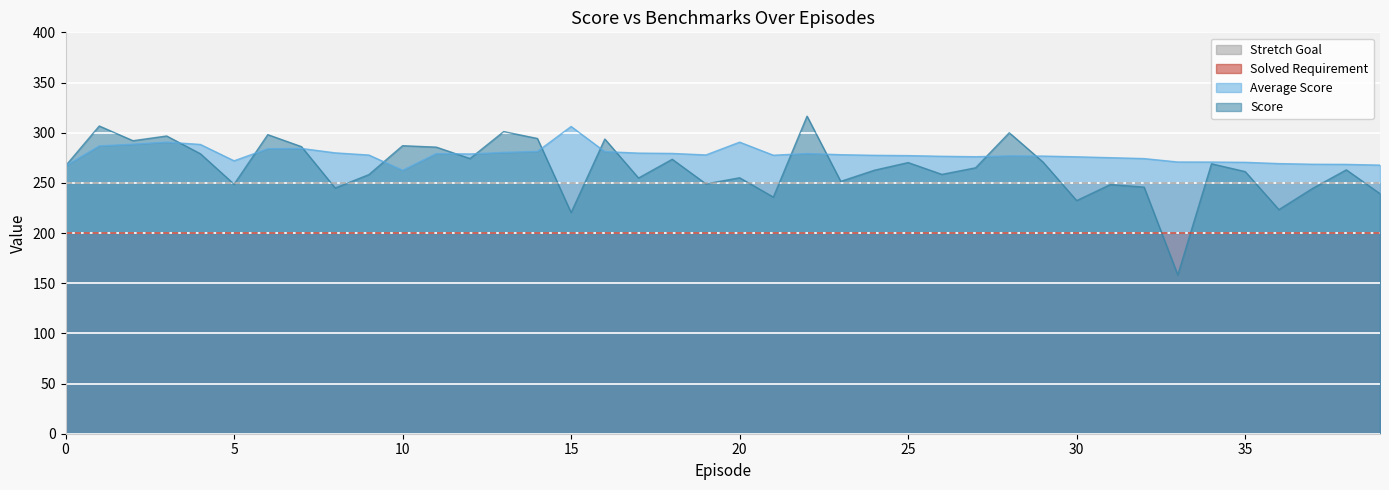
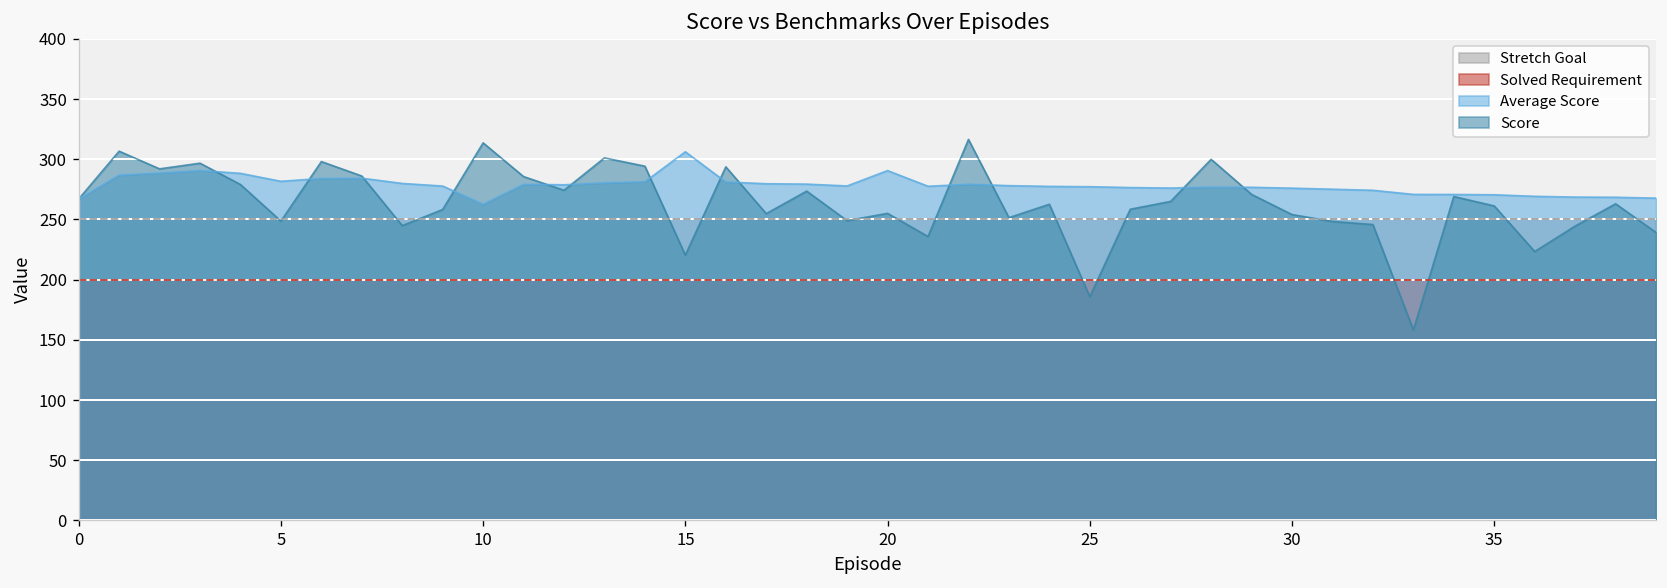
  {
    "Stretch Goal": {
      "0": 250,
      "10": 250,
      "15": 250,
      "20": 250,
      "25": 250,
      "30": 250,
      "35": 250
    },
    "Solved Requirement": {
      "0": 200,
      "5": 200,
      "10": 200,
      "15": 200,
      "20": 200,
      "25": 200,
      "30": 200,
      "35": 200
    },
    "Average Score": {
-     "5": 272,
+     "5": 282,
      "10": 263,
      "15": 306,
      "20": 291,
      "25": 277,
      "30": 276,
      "35": 270
    },
    "Score": {
-     "10": 287,
+     "10": 314,
      "15": 220,
      "20": 255,
-     "25": 270,
-     "30": 232,
+     "25": 186,
+     "30": 254,
      "35": 261
    }
  }
